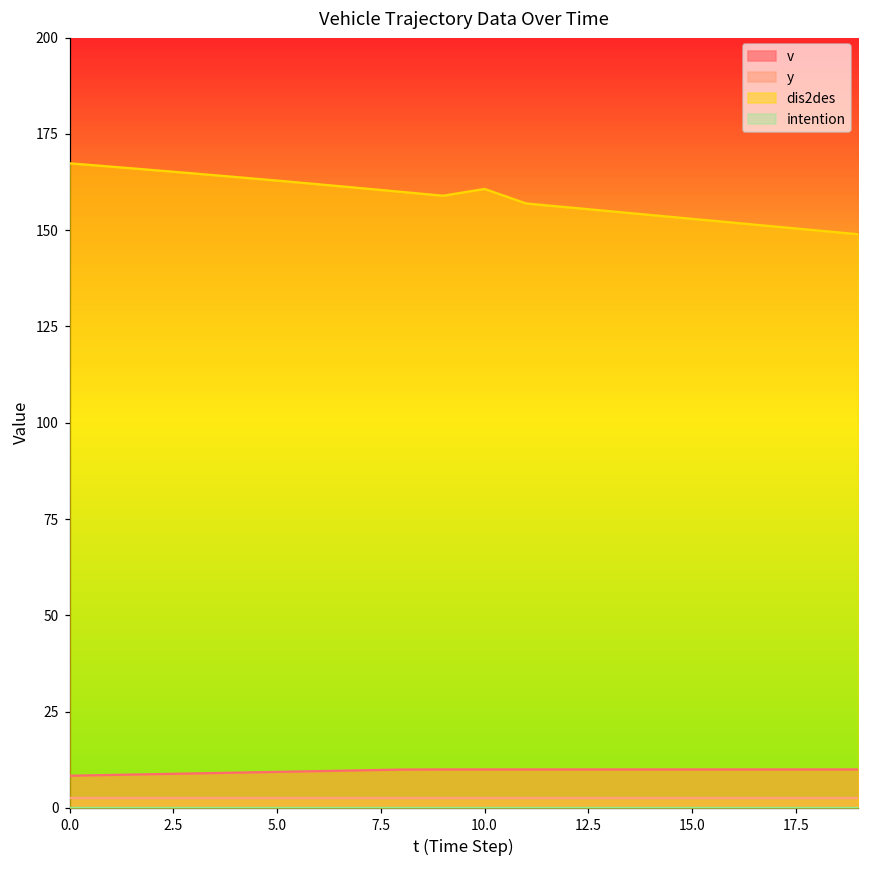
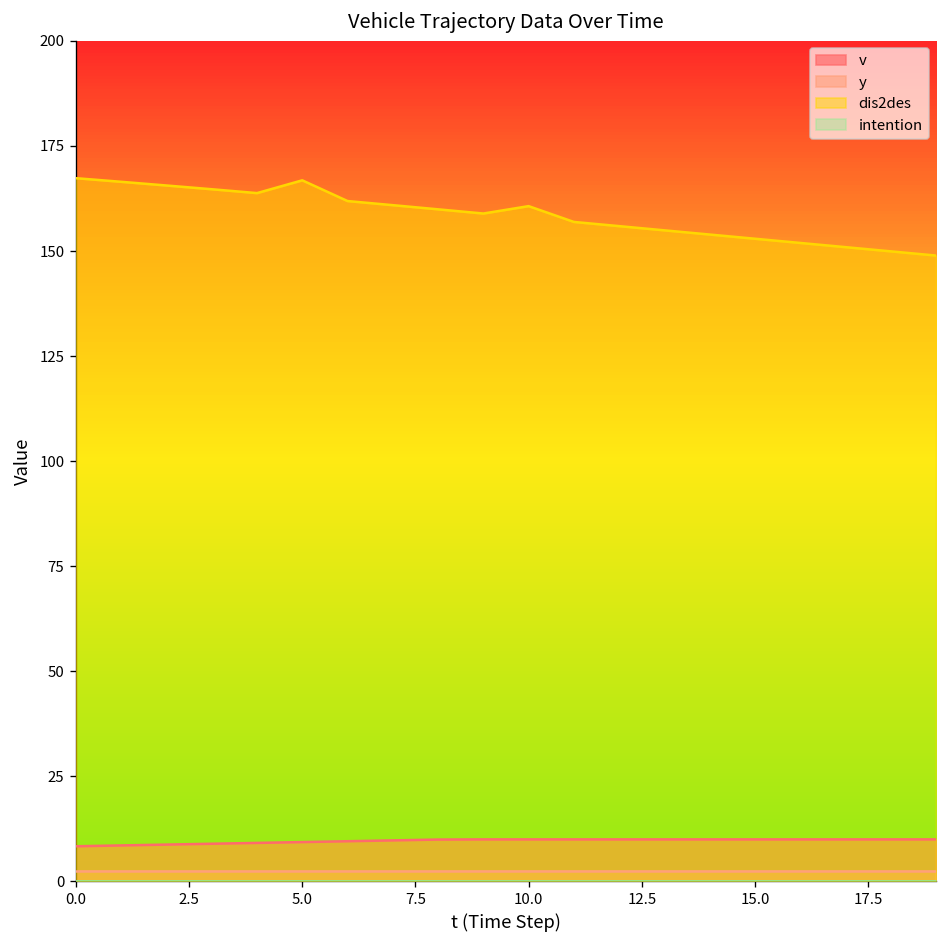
  {
    "dis2des": {
      "0.0": 167,
-     "5.0": 163,
+     "5.0": 167,
      "10.0": 161,
      "15.0": 153
    },
    "intention": {
      "0.0": 0,
      "5.0": 0,
      "10.0": 0,
      "15.0": 0
    }
  }
